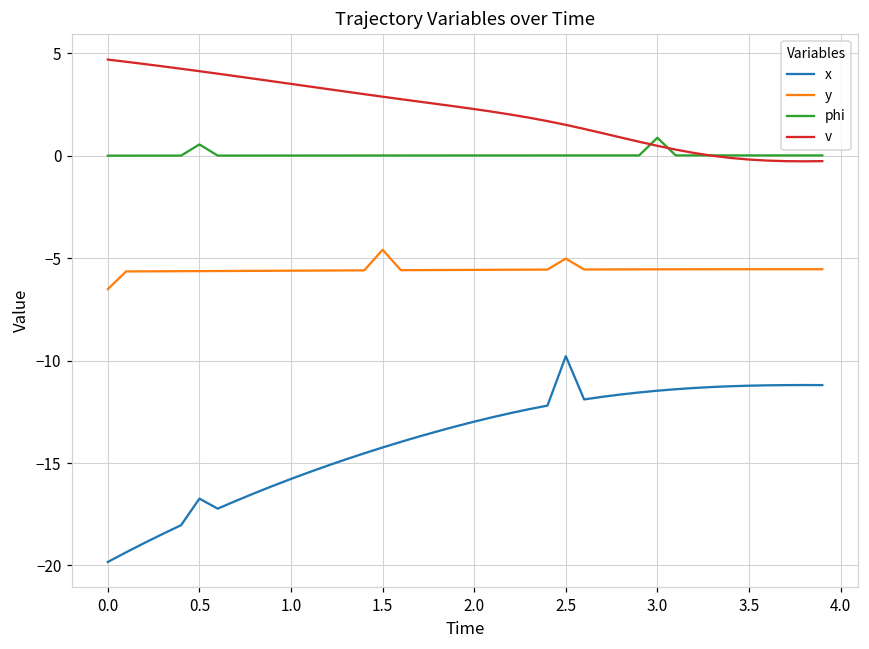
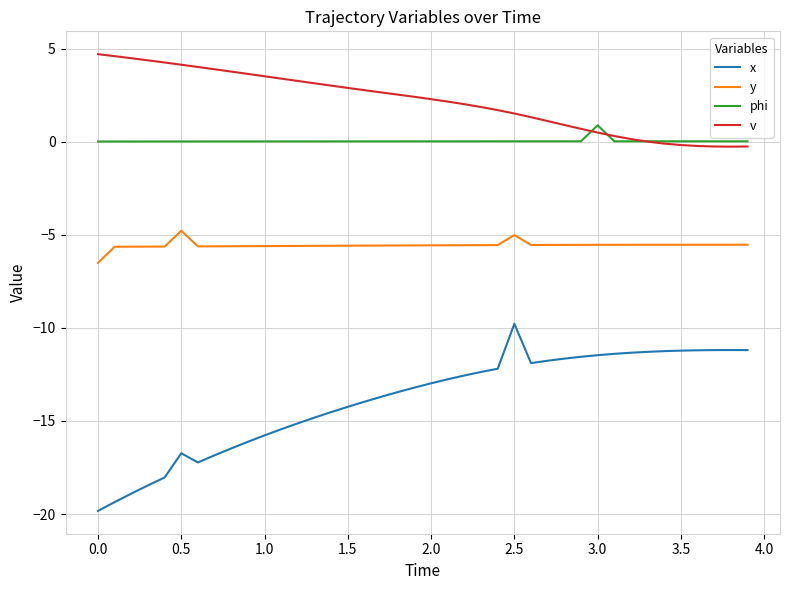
  {
    "x": {
      "0.0": -19.8,
      "0.5": -16.7,
      "1.0": -15.8,
      "1.5": -14.2,
      "2.0": -13.0,
      "2.5": -9.8,
      "3.0": -11.5,
      "3.5": -11.2
    },
    "y": {
      "0.0": -6.5,
-     "0.5": -5.6,
+     "0.5": -4.8,
      "1.0": -5.6,
-     "1.5": -4.6,
+     "1.5": -5.6,
      "2.0": -5.6,
      "2.5": -5.0,
      "3.0": -5.5,
      "3.5": -5.5
    },
    "phi": {
      "0.0": 0.0,
-     "0.5": 0.6,
+     "0.5": 0.0,
      "1.0": 0.0,
      "1.5": 0.0,
      "2.0": 0.0,
      "2.5": 0.0,
      "3.0": 0.9,
      "3.5": 0.0
    },
    "v": {
      "0.0": 4.7,
      "0.5": 4.1,
      "1.0": 3.5,
      "1.5": 2.9,
      "2.0": 2.3,
      "2.5": 1.5,
      "3.0": 0.5,
      "3.5": -0.2
    }
  }
